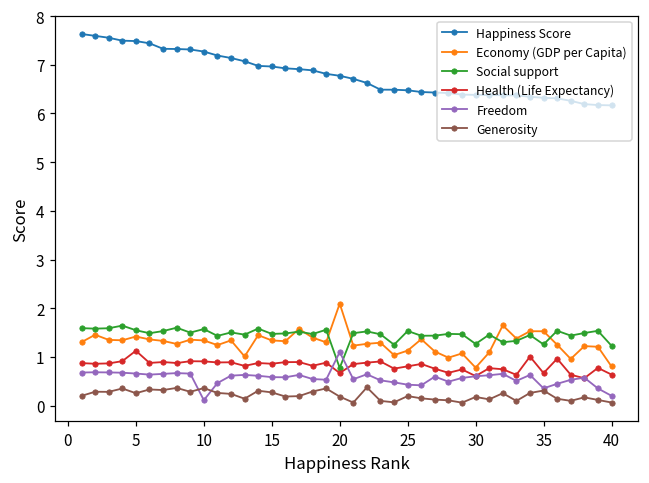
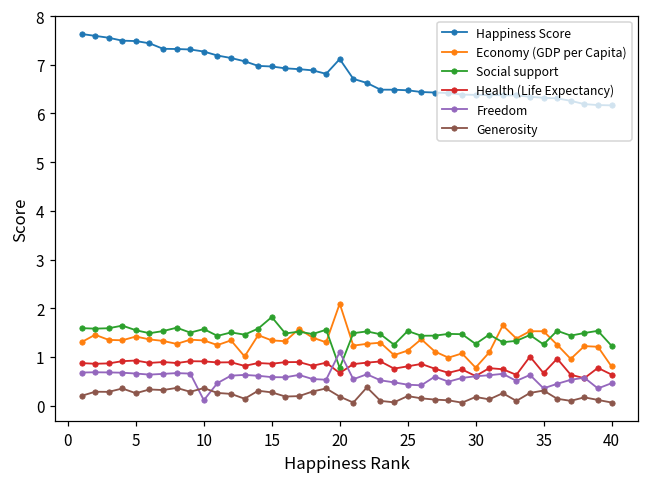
  {
    "Happiness Score": {
      "5": 7.5,
      "10": 7.3,
      "15": 7.0,
-     "20": 6.8,
+     "20": 7.1,
      "25": 6.5
    },
    "Economy (GDP per Capita)": {
      "5": 1.4,
      "10": 1.3,
      "15": 1.3,
      "20": 2.1,
      "25": 1.1,
      "30": 0.8,
      "35": 1.5,
      "40": 0.8
    },
    "Social support": {
      "5": 1.5,
      "10": 1.6,
-     "15": 1.5,
+     "15": 1.8,
      "20": 0.8,
      "25": 1.5,
      "30": 1.3,
      "35": 1.3,
      "40": 1.2
    },
    "Health (Life Expectancy)": {
-     "5": 1.1,
+     "5": 0.9,
      "10": 0.9,
      "15": 0.9,
      "20": 0.7,
      "25": 0.8,
      "35": 0.7,
      "40": 0.6
    },
    "Freedom": {
      "5": 0.7,
      "10": 0.1,
      "15": 0.6,
      "20": 1.1,
      "25": 0.4,
-     "40": 0.2
+     "40": 0.5
    },
    "Generosity": {
      "5": 0.3,
      "10": 0.4,
      "15": 0.3,
      "20": 0.2,
      "25": 0.2,
      "30": 0.2,
      "40": 0.1
    }
  }
